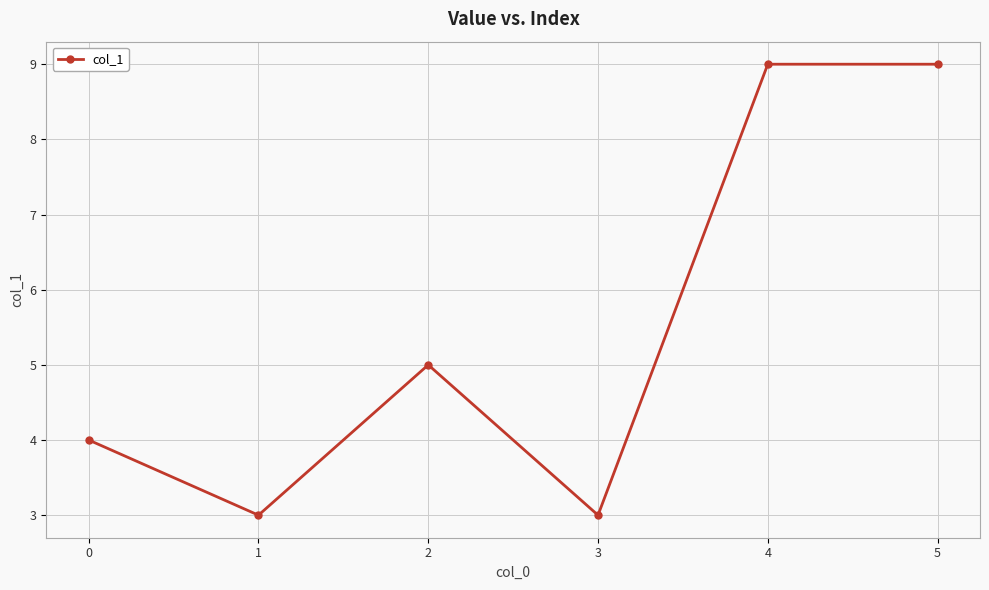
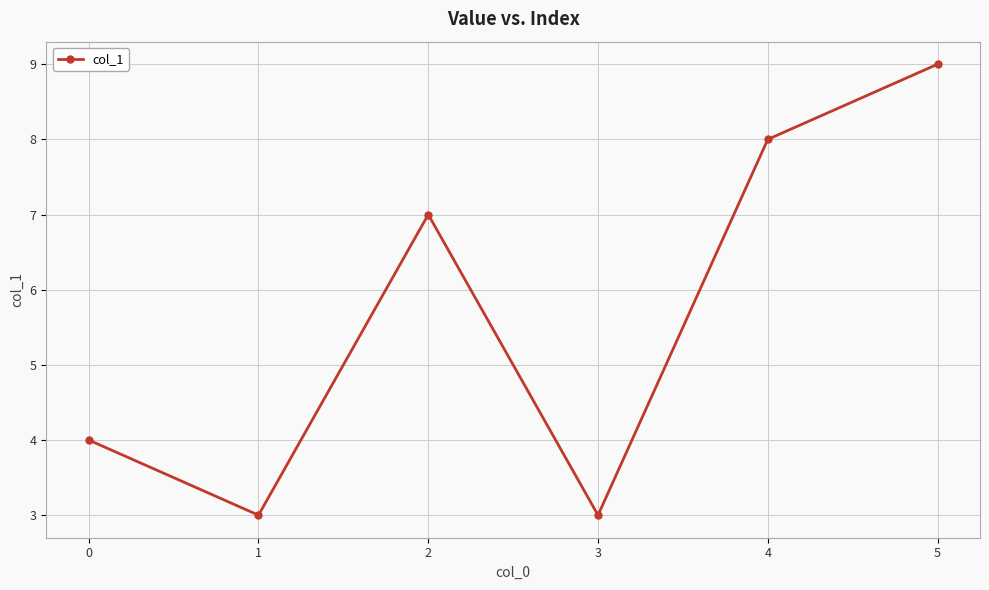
  {
    "0": 4,
    "1": 3,
-   "2": 5,
+   "2": 7,
    "3": 3,
-   "4": 9,
+   "4": 8,
    "5": 9
  }
